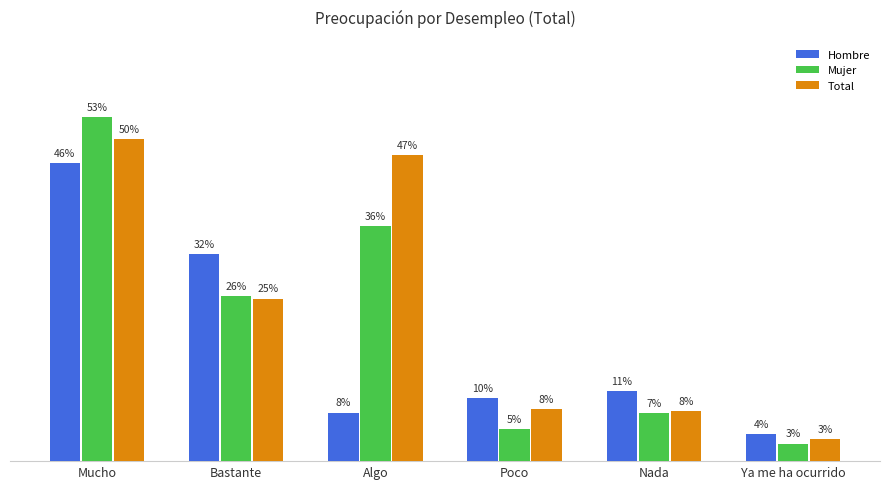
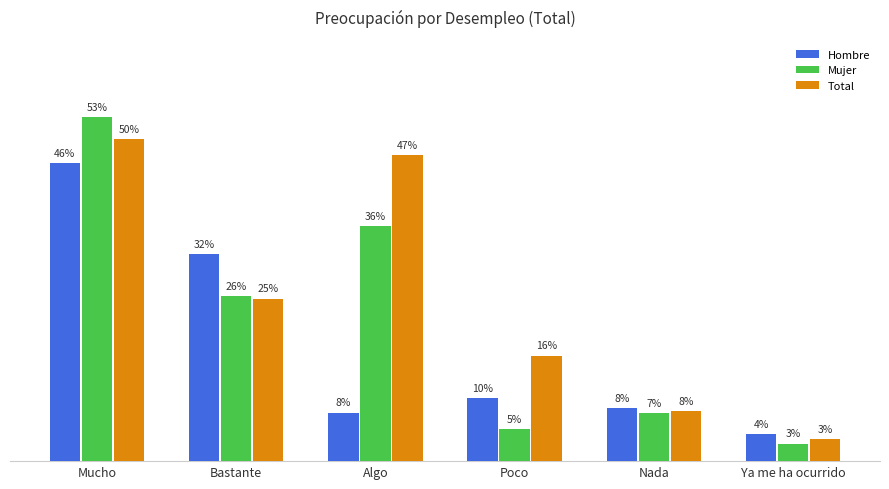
  {
    "Hombre": {
      "Mucho": "46%",
      "Bastante": "32%",
      "Algo": "8%",
      "Poco": "10%",
-     "Nada": "11%",
+     "Nada": "8%",
      "Ya me ha ocurrido": "4%"
    },
    "Mujer": {
      "Mucho": "53%",
      "Bastante": "26%",
      "Algo": "36%",
      "Poco": "5%",
      "Nada": "7%",
      "Ya me ha ocurrido": "3%"
    },
    "Total": {
      "Mucho": "50%",
      "Bastante": "25%",
      "Algo": "47%",
-     "Poco": "8%",
+     "Poco": "16%",
      "Nada": "8%",
      "Ya me ha ocurrido": "3%"
    }
  }
